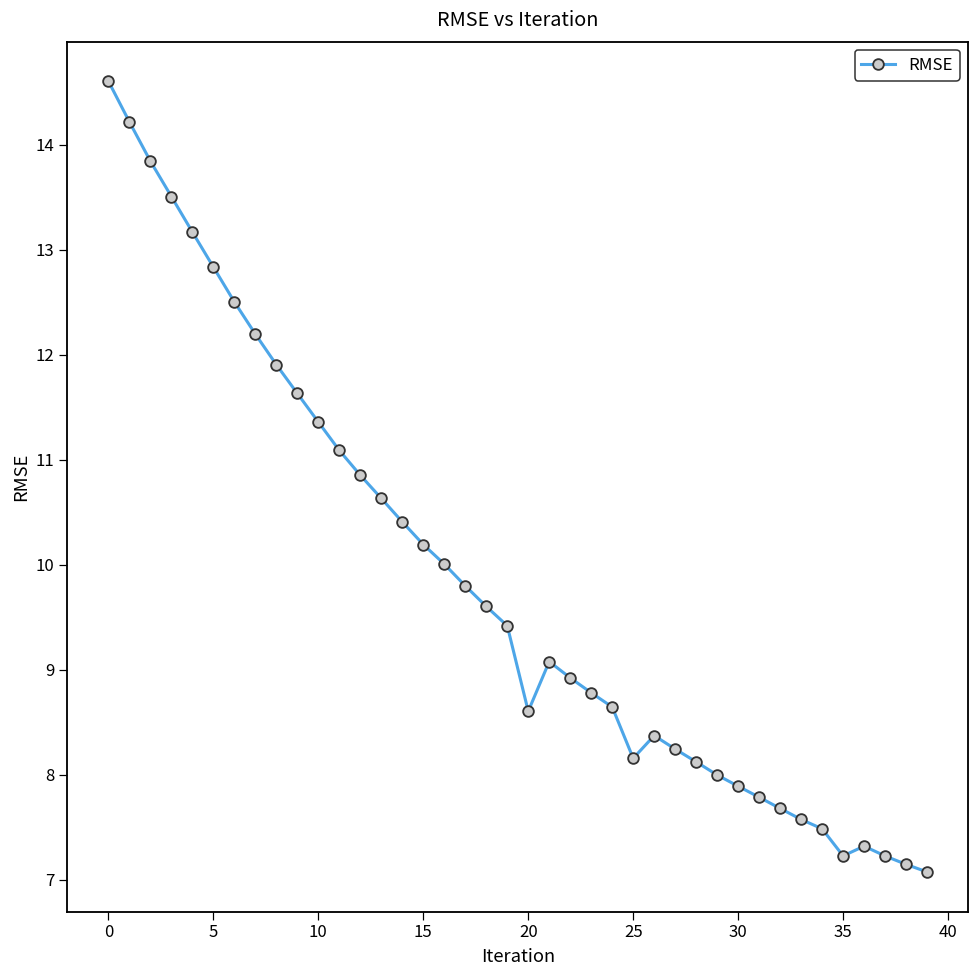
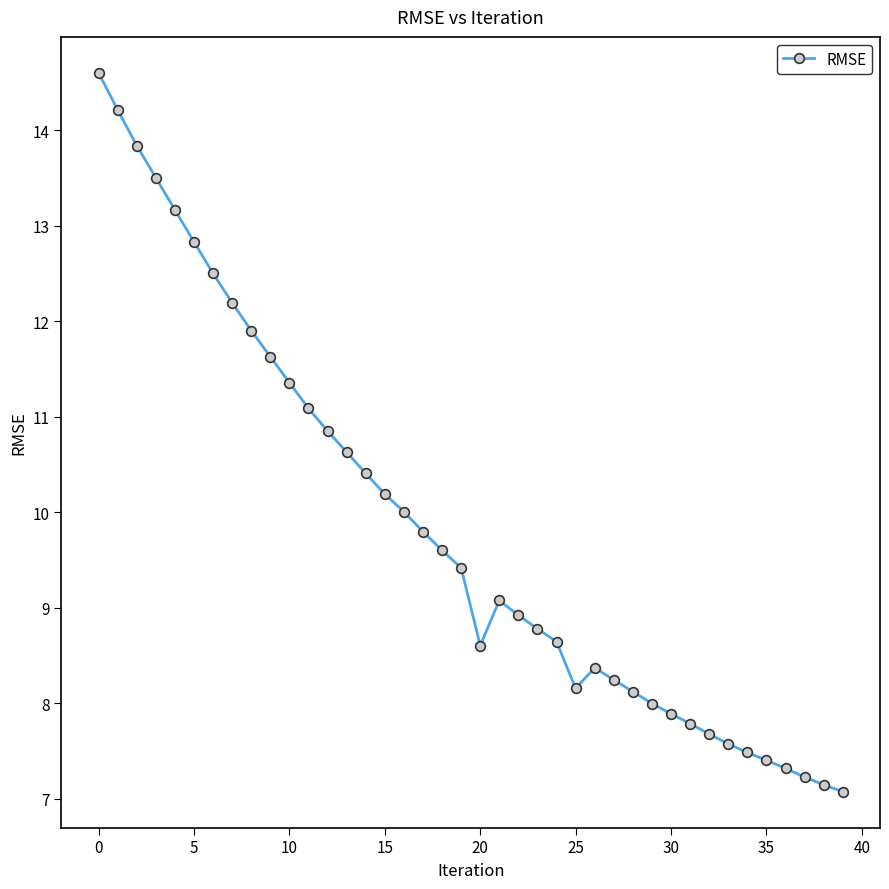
  {
    "0": 14.6,
    "5": 12.8,
    "10": 11.4,
    "15": 10.2,
    "20": 8.6,
    "25": 8.2,
    "30": 7.9,
-   "35": 7.2
+   "35": 7.4
  }
